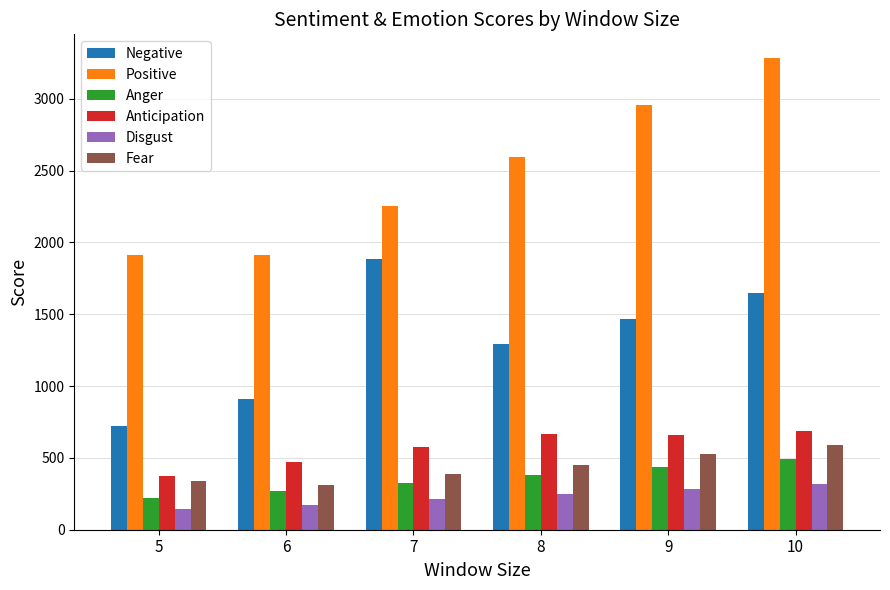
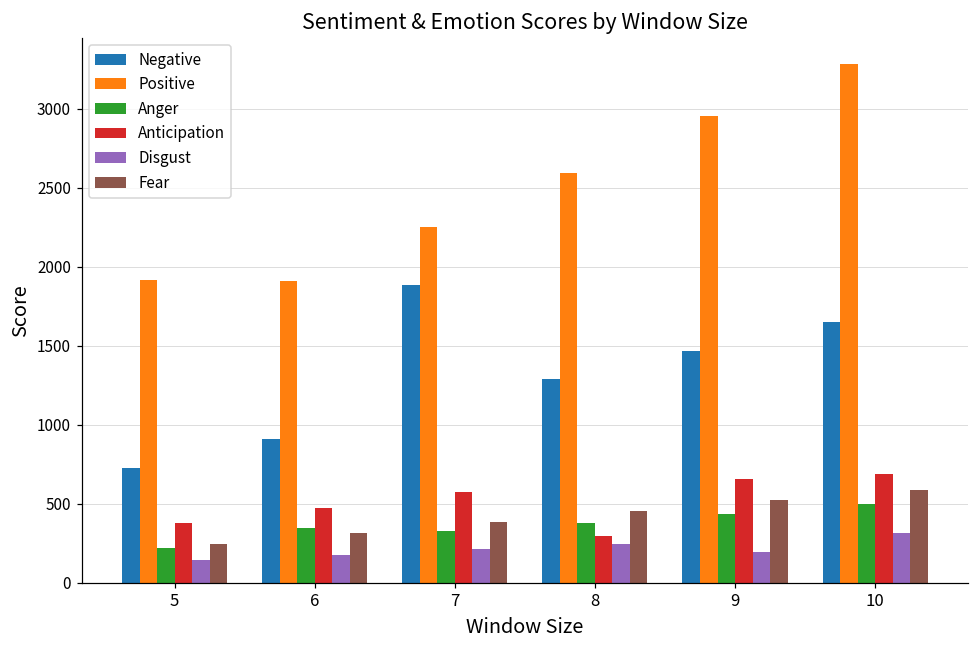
  {
    "Negative": {
      "5": 720,
      "6": 910,
      "7": 1890,
      "8": 1290,
      "9": 1460,
      "10": 1650
    },
    "Positive": {
      "5": 1910,
      "6": 1910,
      "7": 2250,
      "8": 2590,
      "9": 2960,
      "10": 3280
    },
    "Anger": {
      "5": 220,
-     "6": 270,
+     "6": 350,
      "7": 330,
      "8": 380,
      "9": 440,
      "10": 500
    },
    "Anticipation": {
      "5": 380,
      "6": 470,
      "7": 570,
-     "8": 670,
+     "8": 290,
      "9": 660,
      "10": 690
    },
    "Disgust": {
      "5": 140,
      "6": 180,
      "7": 210,
      "8": 250,
-     "9": 280,
+     "9": 200,
      "10": 320
    },
    "Fear": {
-     "5": 340,
+     "5": 250,
      "6": 310,
      "7": 390,
      "8": 450,
      "9": 520,
      "10": 590
    }
  }
